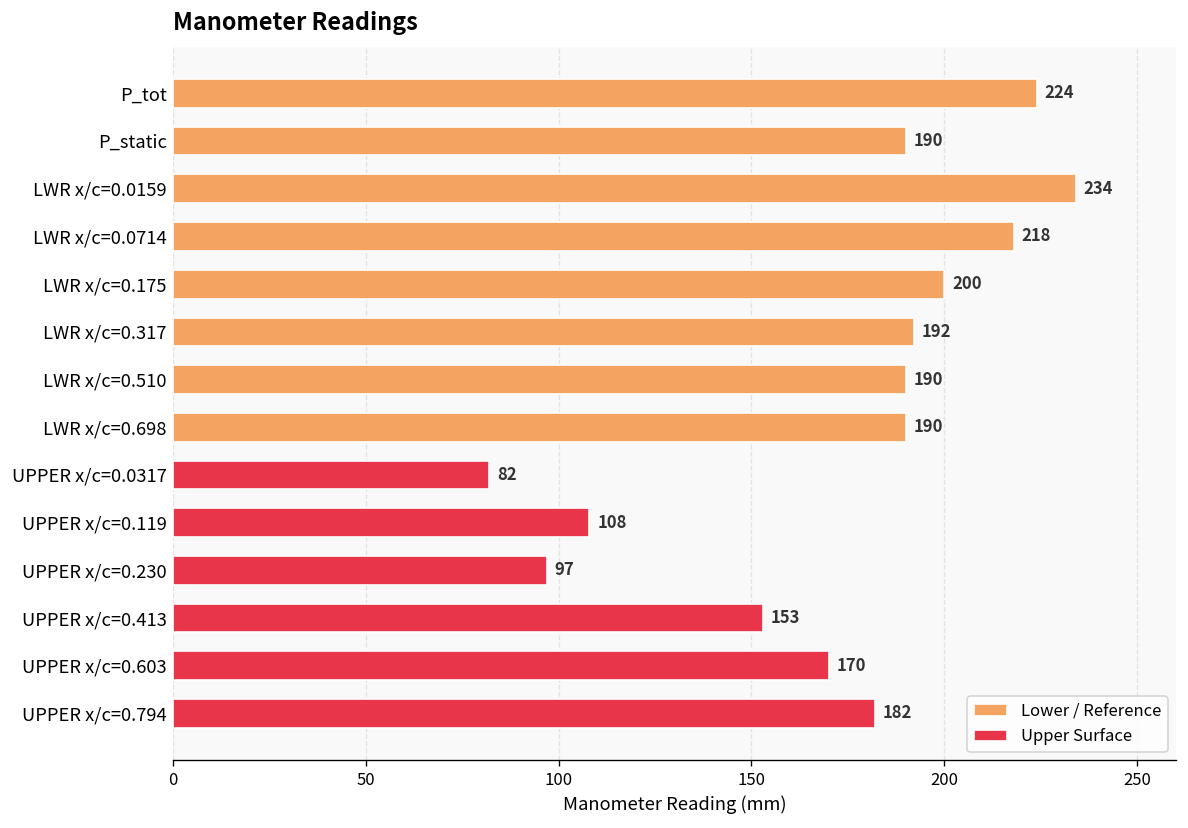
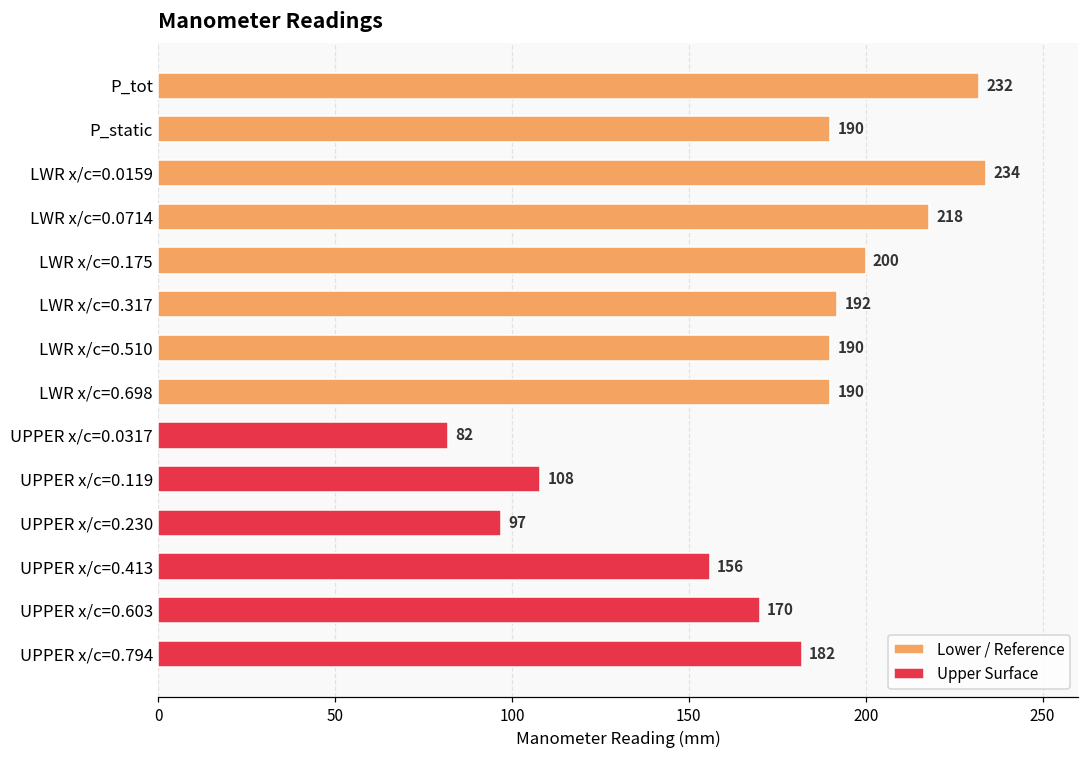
  {
    "Lower / Reference": {
-     "P_tot": 224,
+     "P_tot": 232,
      "P_static": 190,
      "LWR x/c=0.0159": 234,
      "LWR x/c=0.0714": 218,
      "LWR x/c=0.175": 200,
      "LWR x/c=0.317": 192,
      "LWR x/c=0.510": 190,
      "LWR x/c=0.698": 190
    },
    "Upper Surface": {
      "UPPER x/c=0.0317": 82,
      "UPPER x/c=0.119": 108,
      "UPPER x/c=0.230": 97,
-     "UPPER x/c=0.413": 153,
+     "UPPER x/c=0.413": 156,
      "UPPER x/c=0.603": 170,
      "UPPER x/c=0.794": 182
    }
  }
